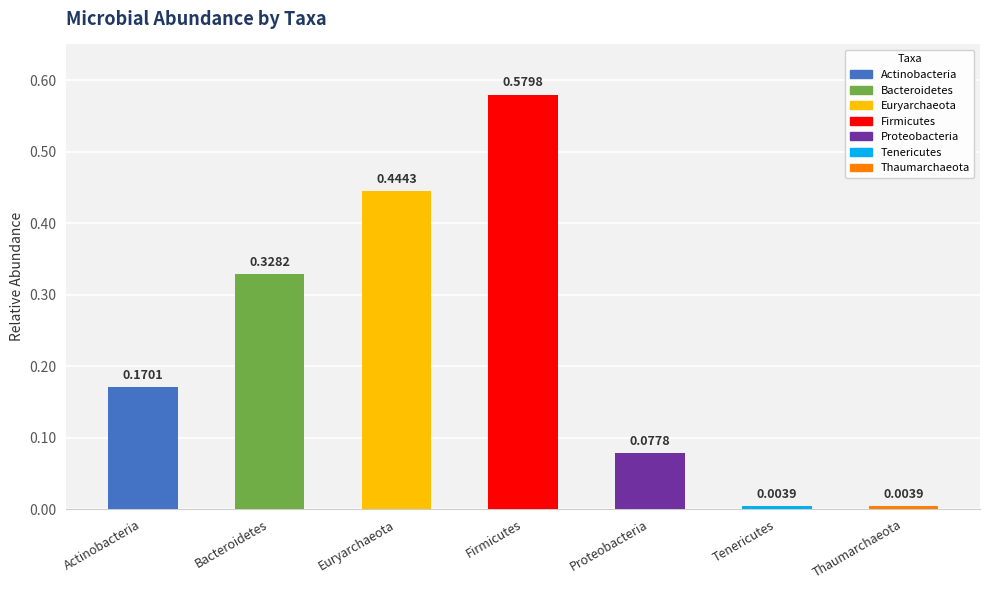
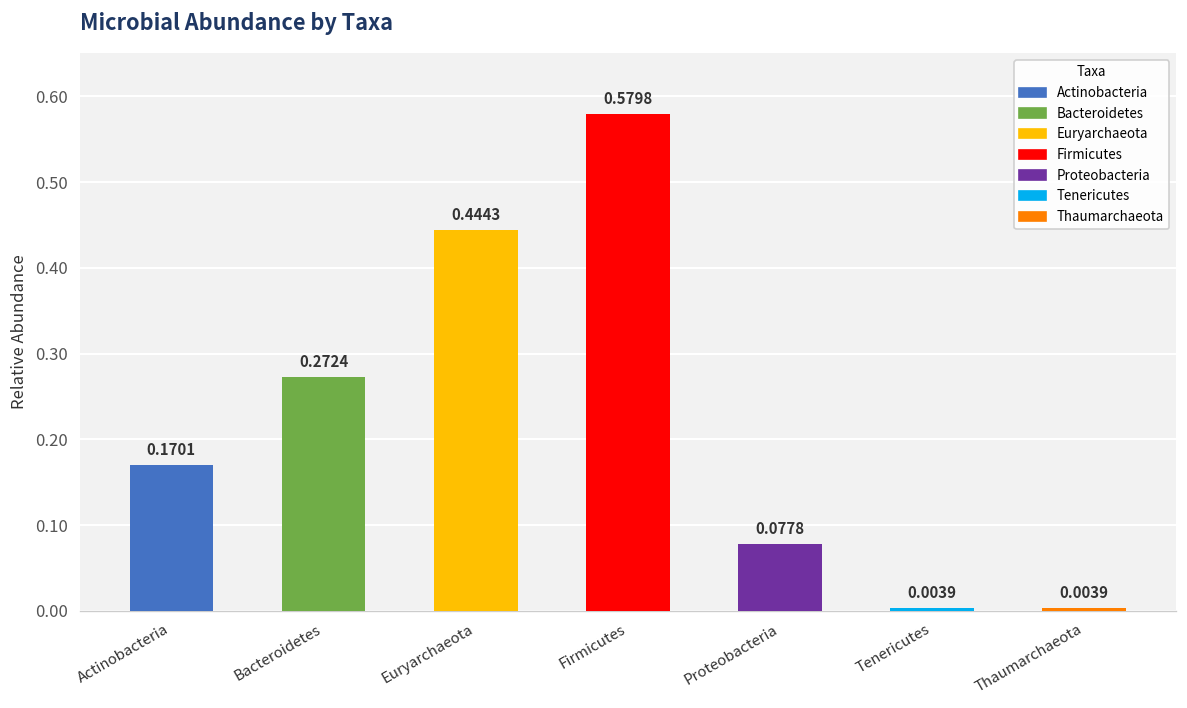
  {
    "Actinobacteria": 0.1701,
-   "Bacteroidetes": 0.3282,
+   "Bacteroidetes": 0.2724,
    "Euryarchaeota": 0.4443,
    "Firmicutes": 0.5798,
    "Proteobacteria": 0.0778,
    "Tenericutes": 0.0039,
    "Thaumarchaeota": 0.0039
  }
